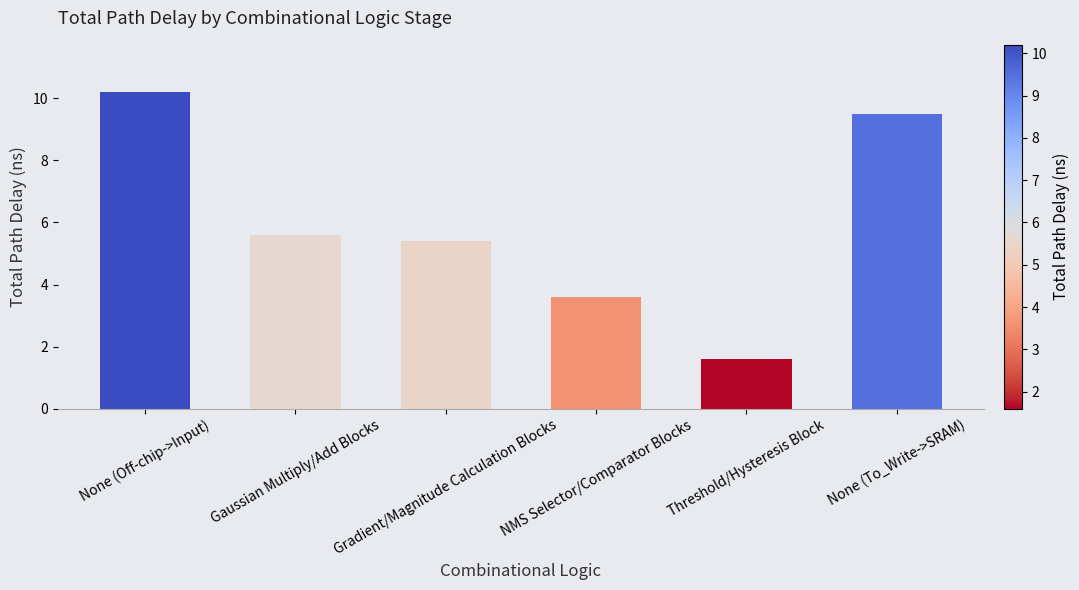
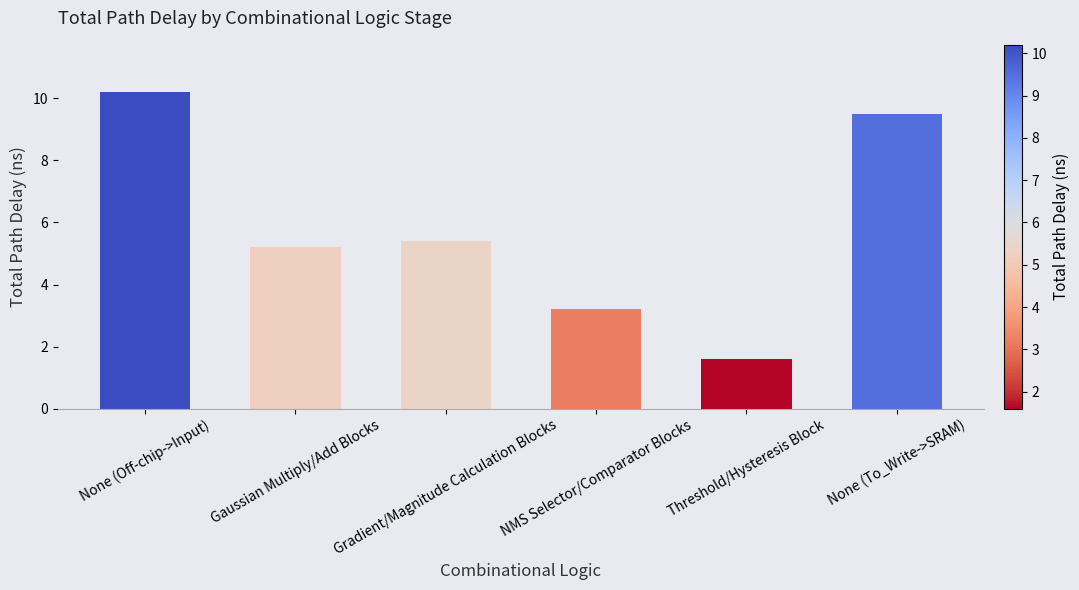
  {
    "None (Off-chip->Input)": 10.2,
-   "Gaussian Multiply/Add Blocks": 5.6,
+   "Gaussian Multiply/Add Blocks": 5.2,
    "Gradient/Magnitude Calculation Blocks": 5.4,
-   "NMS Selector/Comparator Blocks": 3.6,
+   "NMS Selector/Comparator Blocks": 3.2,
    "Threshold/Hysteresis Block": 1.6,
    "None (To_Write->SRAM)": 9.5
  }
